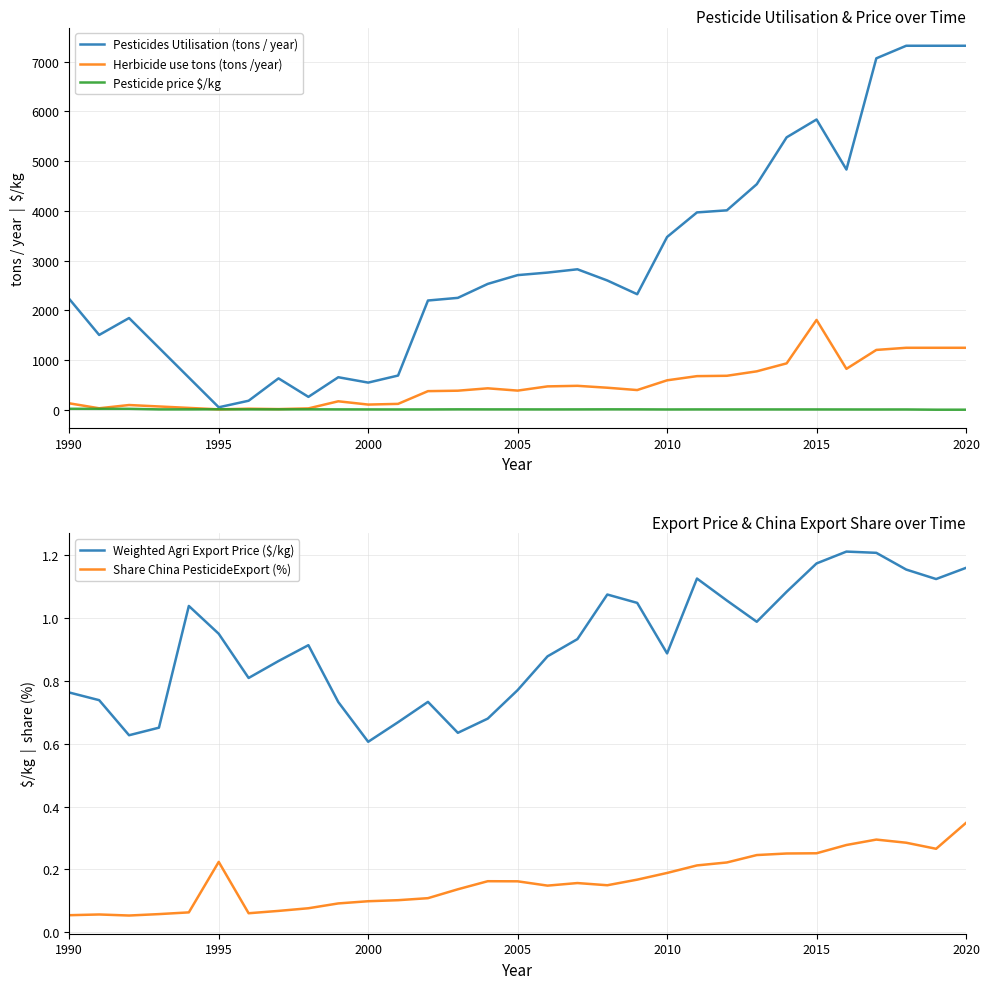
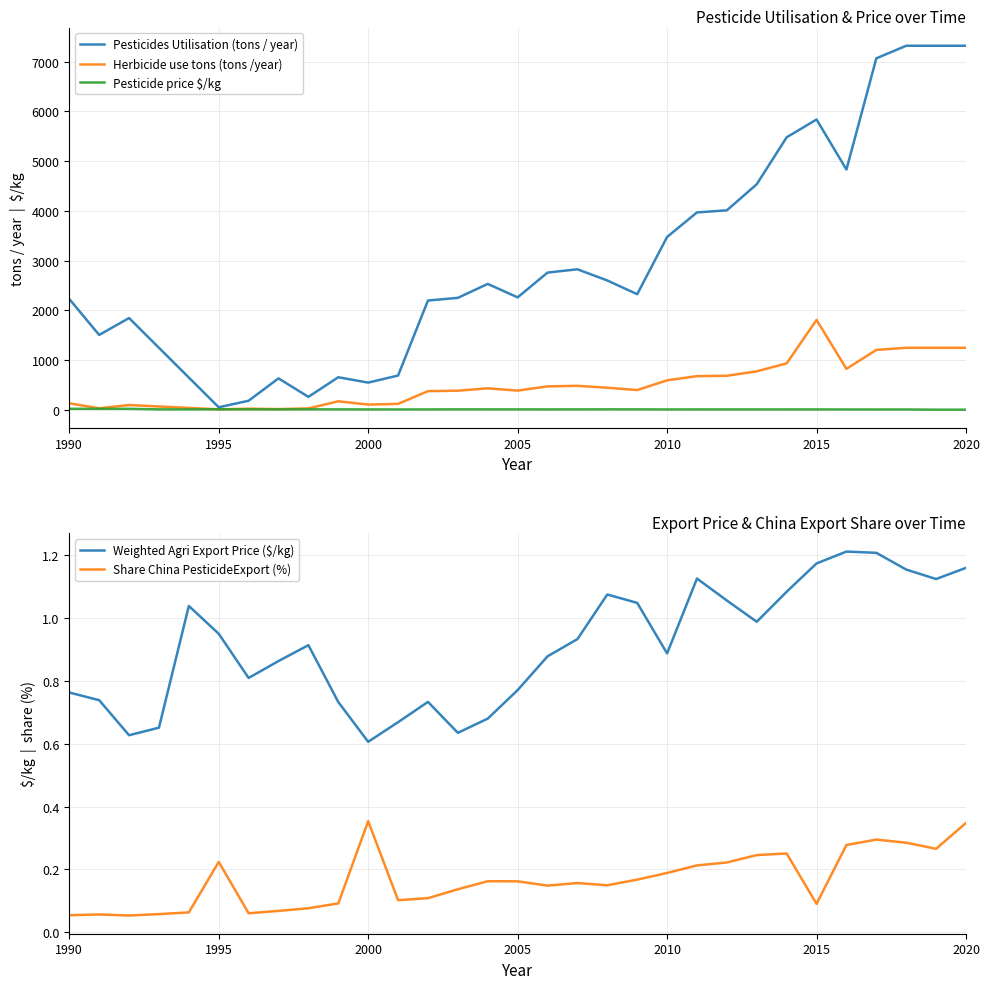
  {
    "Pesticide Utilisation & Price over Time": {
      "Pesticides Utilisation (tons / year)": {
        "1990": 2200,
        "2000": 500,
-       "2005": 2700,
+       "2005": 2300,
        "2010": 3500,
        "2015": 5800,
        "2020": 7300
      },
      "Herbicide use tons (tons /year)": {
        "1990": 100,
        "2000": 100,
        "2005": 400,
        "2010": 600,
        "2015": 1800,
        "2020": 1200
      },
      "Pesticide price $/kg": {
        "1990": 0,
        "2000": 0,
        "2005": 0,
        "2010": 0,
        "2015": 0,
        "2020": 0
      }
    },
    "Export Price & China Export Share over Time": {
      "Weighted Agri Export Price ($/kg)": {
        "1990": 0.76,
        "1995": 0.95,
        "2000": 0.61,
        "2005": 0.77,
        "2010": 0.89,
        "2015": 1.17,
        "2020": 1.16
      },
      "Share China PesticideExport (%)": {
        "1990": 0.05,
        "1995": 0.22,
-       "2000": 0.10,
+       "2000": 0.35,
        "2005": 0.16,
        "2010": 0.19,
-       "2015": 0.25,
+       "2015": 0.09,
        "2020": 0.35
      }
    }
  }
